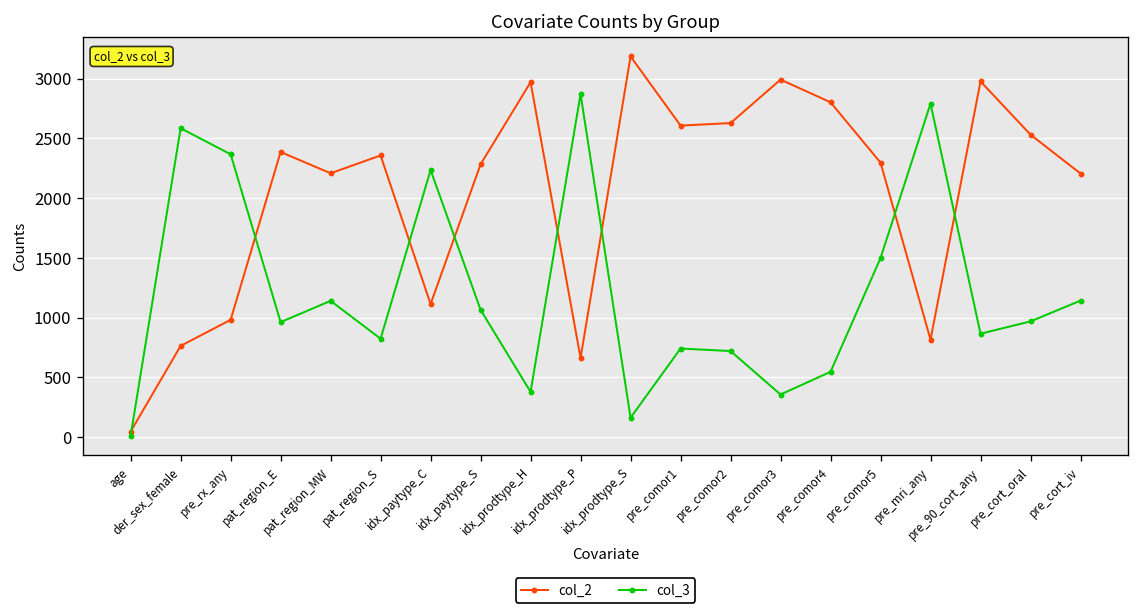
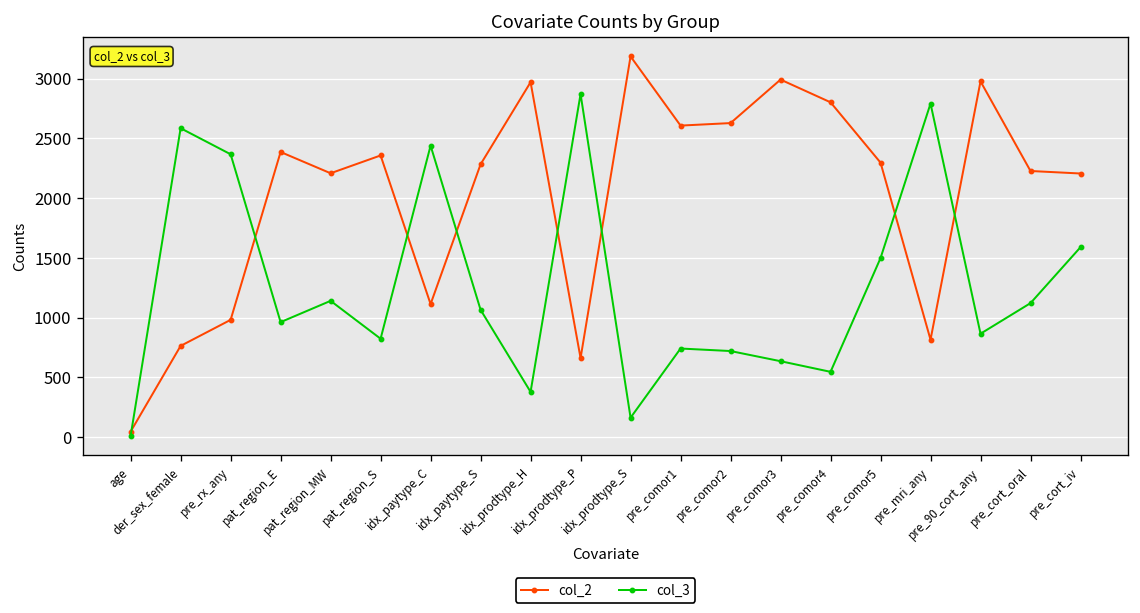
  {
    "col_2": {
      "age": 0,
      "der_sex_female": 800,
      "pre_rx_any": 1000,
      "pat_region_E": 2400,
      "pat_region_MW": 2200,
      "pat_region_S": 2400,
      "idx_paytype_C": 1100,
      "idx_paytype_S": 2300,
      "idx_prodtype_H": 3000,
      "idx_prodtype_P": 700,
      "idx_prodtype_S": 3200,
      "pre_comor1": 2600,
      "pre_comor2": 2600,
      "pre_comor3": 3000,
      "pre_comor4": 2800,
      "pre_comor5": 2300,
      "pre_mri_any": 800,
      "pre_90_cort_any": 3000,
-     "pre_cort_oral": 2500,
+     "pre_cort_oral": 2200,
      "pre_cort_iv": 2200
    },
    "col_3": {
      "age": 0,
      "der_sex_female": 2600,
      "pre_rx_any": 2400,
      "pat_region_E": 1000,
      "pat_region_MW": 1100,
      "pat_region_S": 800,
-     "idx_paytype_C": 2200,
+     "idx_paytype_C": 2400,
      "idx_paytype_S": 1100,
      "idx_prodtype_H": 400,
      "idx_prodtype_P": 2900,
      "idx_prodtype_S": 200,
      "pre_comor1": 700,
      "pre_comor2": 700,
-     "pre_comor3": 400,
+     "pre_comor3": 600,
      "pre_comor4": 500,
      "pre_comor5": 1500,
      "pre_mri_any": 2800,
      "pre_90_cort_any": 900,
-     "pre_cort_oral": 1000,
-     "pre_cort_iv": 1100
+     "pre_cort_oral": 1100,
+     "pre_cort_iv": 1600
    }
  }
